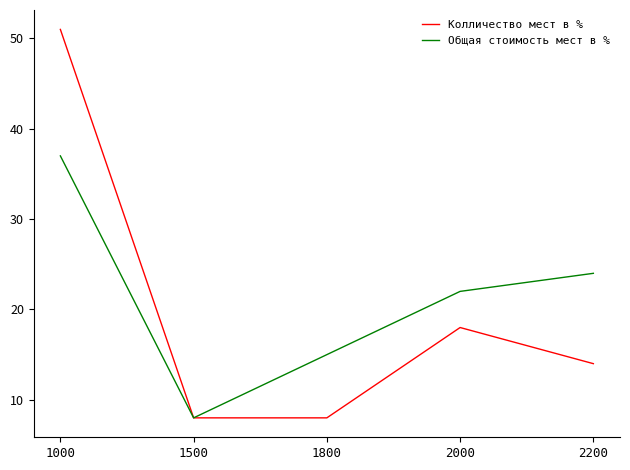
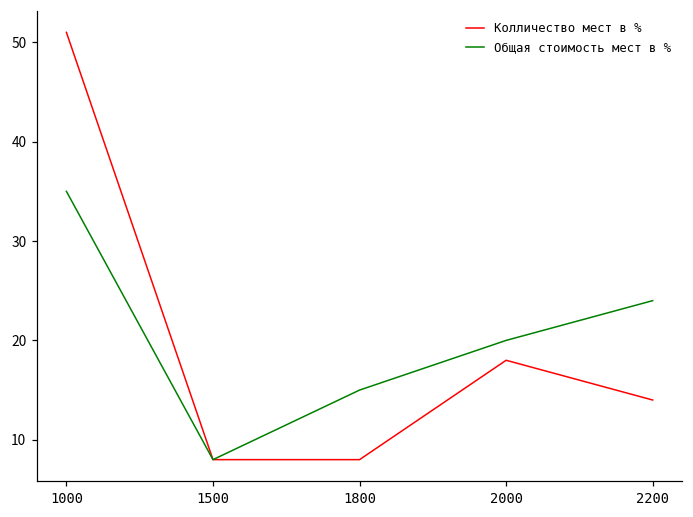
  {
    "Колличество мест в %": {
      "1000": 51,
      "1800": 8,
      "2000": 18,
      "2200": 14
    },
    "Общая стоимость мест в %": {
-     "1000": 37,
+     "1000": 35,
      "1800": 15,
-     "2000": 22,
+     "2000": 20,
      "2200": 24
    }
  }
